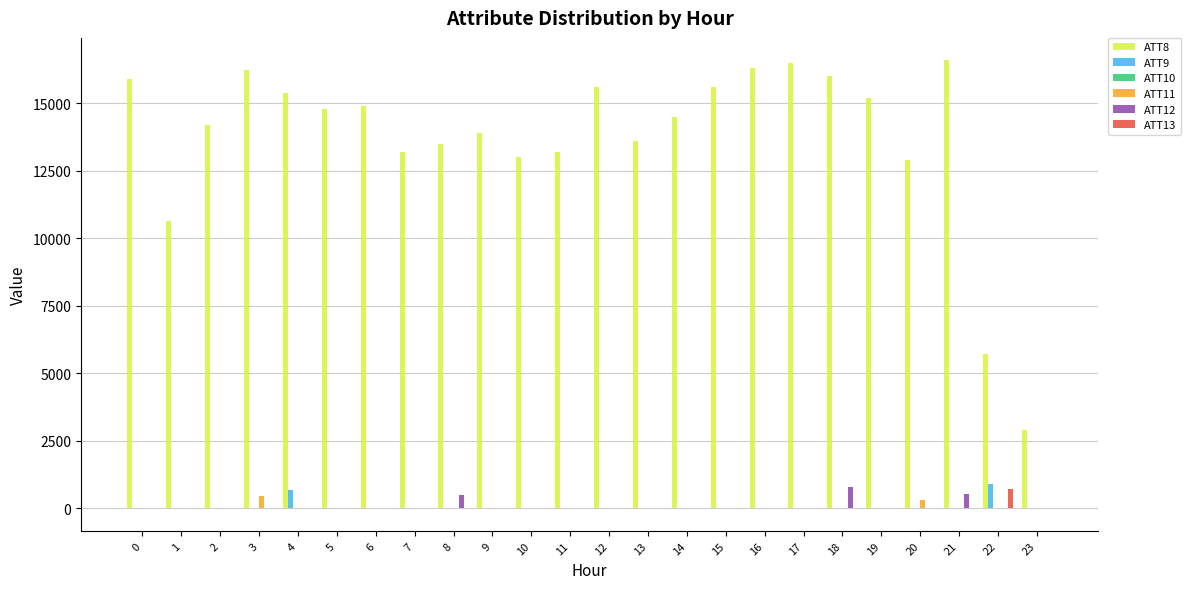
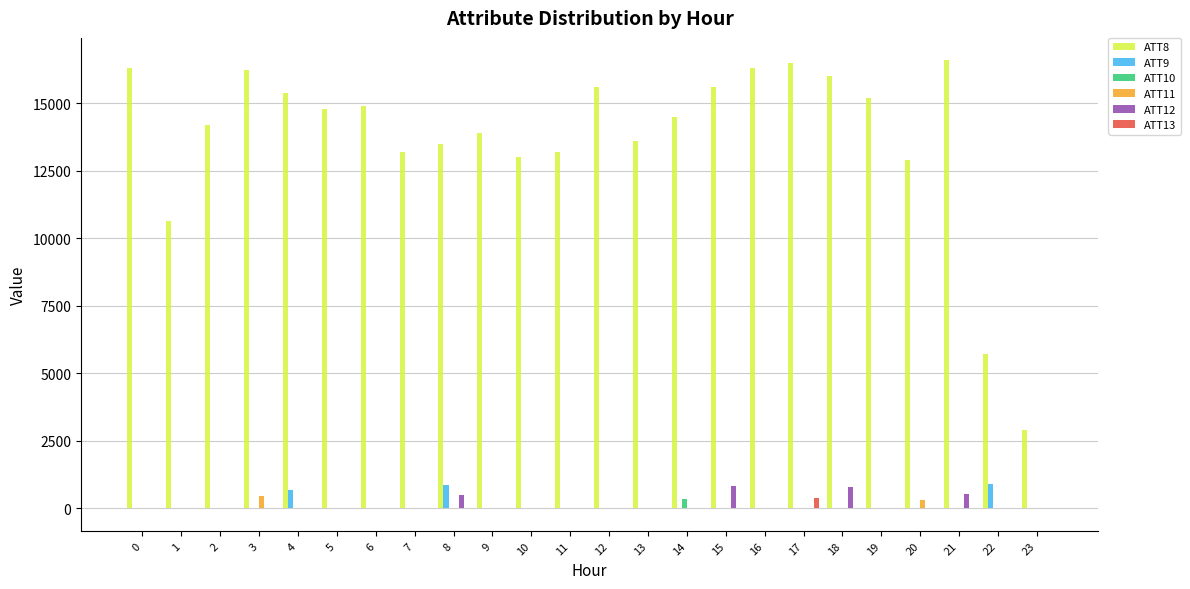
  {
    "ATT8": {
-     "0": 15900,
+     "0": 16300,
      "1": 10600,
      "2": 14200,
      "3": 16200,
      "4": 15400,
      "5": 14800,
      "6": 14900,
      "7": 13200,
      "8": 13500,
      "9": 13900,
      "10": 13000,
      "11": 13200,
      "12": 15600,
      "13": 13600,
      "14": 14500,
      "15": 15600,
      "16": 16300,
      "17": 16500,
      "18": 16000,
      "19": 15200,
      "20": 12900,
      "21": 16600,
      "22": 5700,
      "23": 2900
    },
    "ATT9": {
      "4": 700,
-     "8": 0,
+     "8": 900,
      "22": 900
    },
    "ATT10": {
-     "14": 0
+     "14": 400
    },
    "ATT11": {
      "3": 400,
      "20": 300
    },
    "ATT12": {
      "8": 500,
-     "15": 0,
+     "15": 800,
      "18": 800,
      "21": 500
    },
    "ATT13": {
-     "17": 0,
-     "22": 700
+     "17": 400,
+     "22": 0
    }
  }
